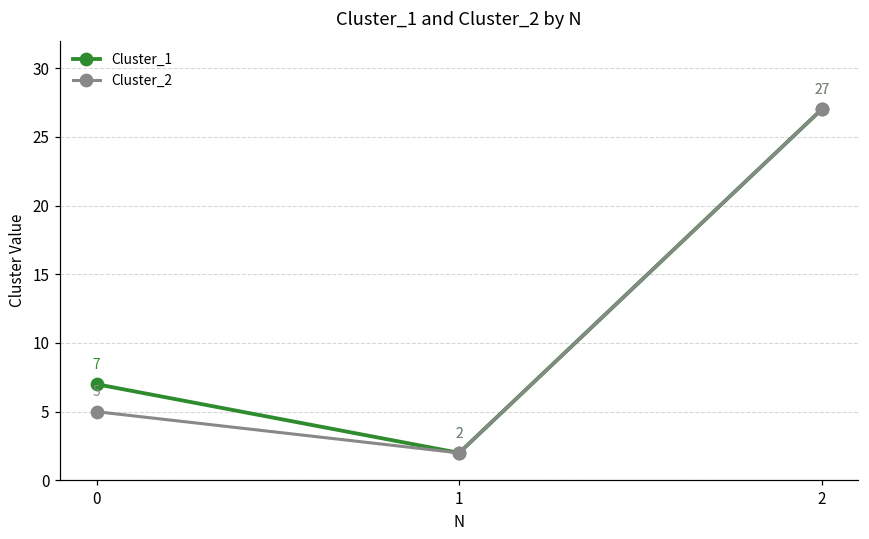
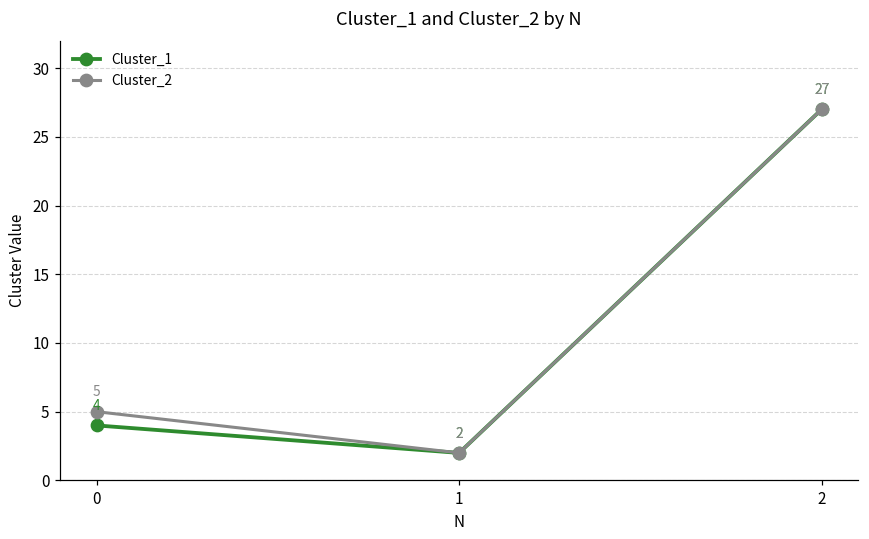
  {
    "Cluster_1": {
-     "0": 7
+     "0": 4
    }
  }
